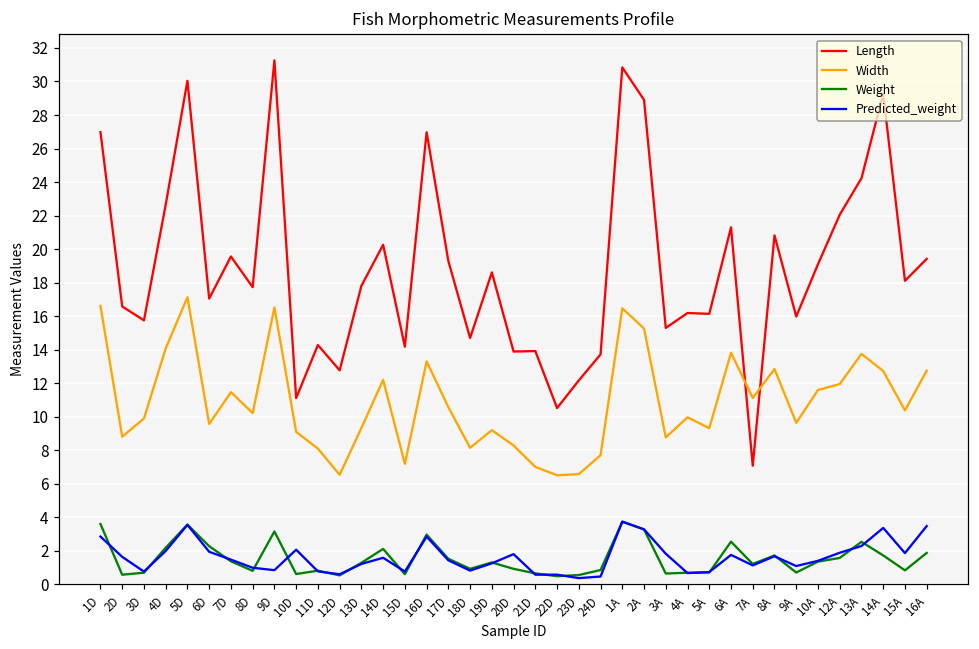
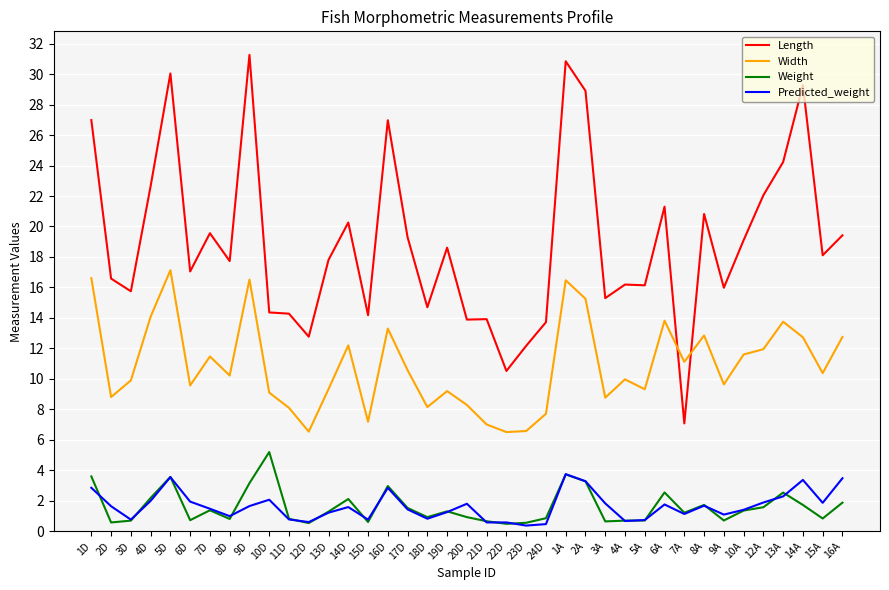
  {
    "Length": {
      "1D": 27.0,
      "2D": 16.6,
      "3D": 15.8,
      "4D": 22.7,
      "5D": 30.0,
      "6D": 17.1,
      "7D": 19.6,
      "8D": 17.7,
      "9D": 31.3,
-     "10D": 11.1,
+     "10D": 14.4,
      "11D": 14.3,
      "12D": 12.8,
      "13D": 17.8,
      "14D": 20.3,
      "15D": 14.2,
      "16D": 27.0,
      "17D": 19.3,
      "18D": 14.7,
      "19D": 18.6,
      "20D": 13.9,
      "21D": 13.9,
      "22D": 10.5,
      "23D": 12.2,
      "24D": 13.7,
      "1A": 30.8,
      "2A": 28.9,
      "3A": 15.3,
      "4A": 16.2,
      "5A": 16.1,
      "6A": 21.3,
      "7A": 7.1,
      "8A": 20.8,
      "9A": 16.0,
      "10A": 19.1,
      "12A": 22.1,
      "13A": 24.2,
      "15A": 18.1,
      "16A": 19.4
    },
    "Width": {
      "1D": 16.6,
      "2D": 8.8,
      "3D": 9.9,
      "4D": 14.1,
      "5D": 17.1,
      "6D": 9.6,
      "7D": 11.5,
      "8D": 10.2,
      "9D": 16.5,
      "10D": 9.1,
      "11D": 8.1,
      "12D": 6.5,
      "13D": 9.3,
      "14D": 12.2,
      "15D": 7.2,
      "16D": 13.3,
      "17D": 10.6,
      "18D": 8.2,
      "19D": 9.2,
      "20D": 8.3,
      "21D": 7.0,
      "22D": 6.5,
      "23D": 6.6,
      "24D": 7.7,
      "1A": 16.5,
      "2A": 15.3,
      "3A": 8.8,
      "4A": 10.0,
      "5A": 9.3,
      "6A": 13.8,
      "7A": 11.1,
      "8A": 12.9,
      "9A": 9.6,
      "10A": 11.6,
      "12A": 12.0,
      "13A": 13.8,
      "14A": 12.7,
      "15A": 10.4,
      "16A": 12.8
    },
    "Weight": {
      "1D": 3.6,
      "2D": 0.6,
      "4D": 2.2,
-     "6D": 2.3,
+     "6D": 0.7,
      "8D": 0.8,
      "9D": 3.2,
-     "10D": 0.6,
+     "10D": 5.2,
      "14D": 2.1,
      "20D": 0.9,
      "23D": 0.6,
      "24D": 0.9,
      "3A": 0.7,
      "6A": 2.6,
      "9A": 0.7,
      "12A": 1.6,
      "13A": 2.5,
      "14A": 1.7,
      "15A": 0.8,
      "16A": 1.9
    },
    "Predicted_weight": {
      "1D": 2.9,
      "2D": 1.6,
      "4D": 2.0,
      "6D": 1.9,
      "8D": 1.0,
-     "9D": 0.9,
+     "9D": 1.7,
      "10D": 2.1,
      "14D": 1.6,
      "20D": 1.8,
      "23D": 0.4,
      "24D": 0.5,
      "3A": 1.8,
      "6A": 1.8,
      "9A": 1.1,
      "12A": 1.9,
      "13A": 2.3,
      "14A": 3.4,
      "15A": 1.9,
      "16A": 3.5
    }
  }
